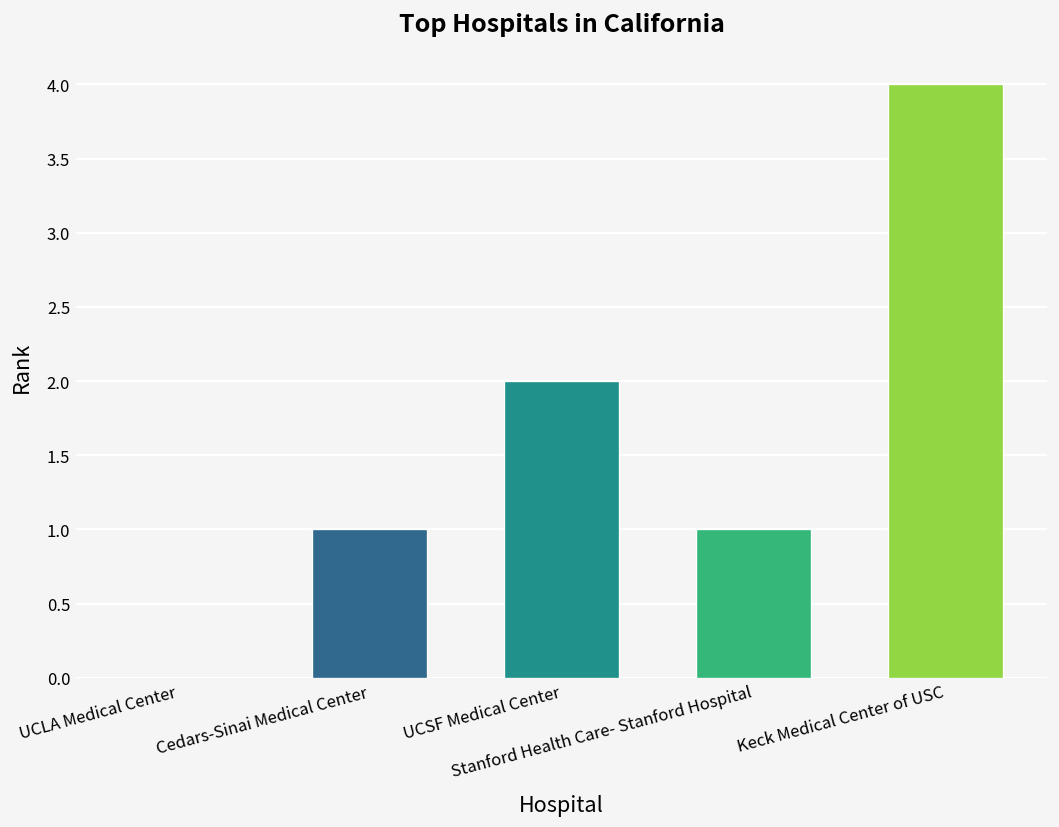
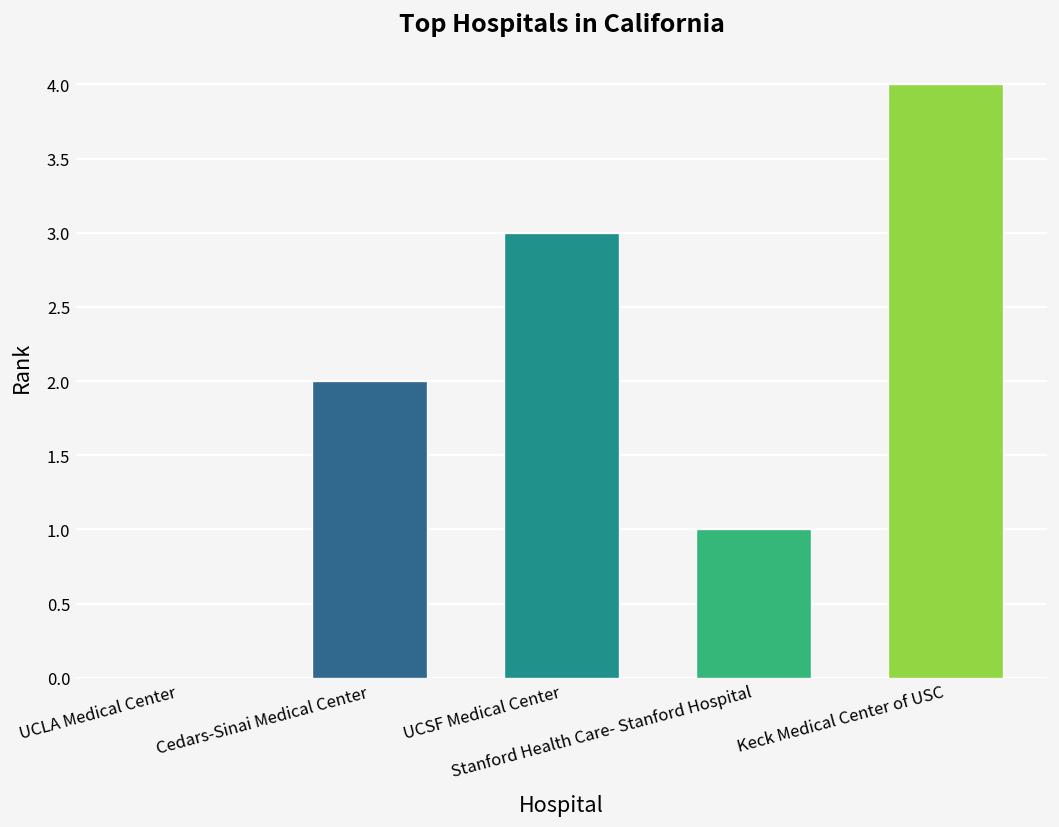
  {
    "UCLA Medical Center": 0,
-   "Cedars-Sinai Medical Center": 1,
-   "UCSF Medical Center": 2,
+   "Cedars-Sinai Medical Center": 2,
+   "UCSF Medical Center": 3,
    "Stanford Health Care- Stanford Hospital": 1,
    "Keck Medical Center of USC": 4
  }
